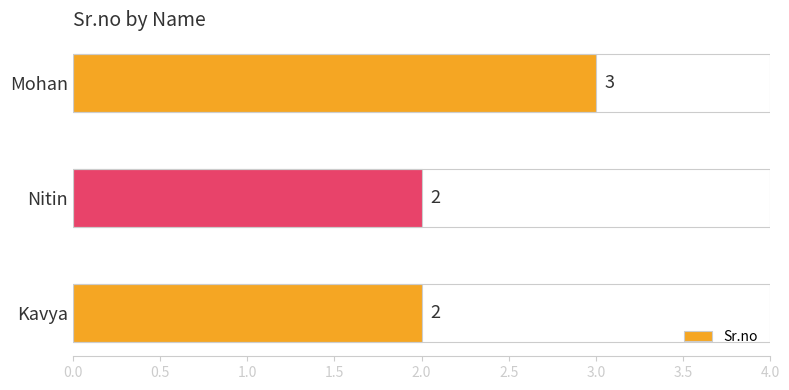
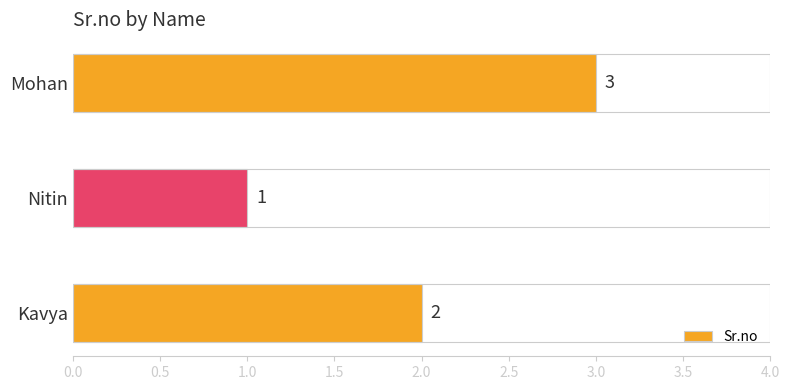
  {
    "Mohan": 3,
-   "Nitin": 2,
+   "Nitin": 1,
    "Kavya": 2
  }
